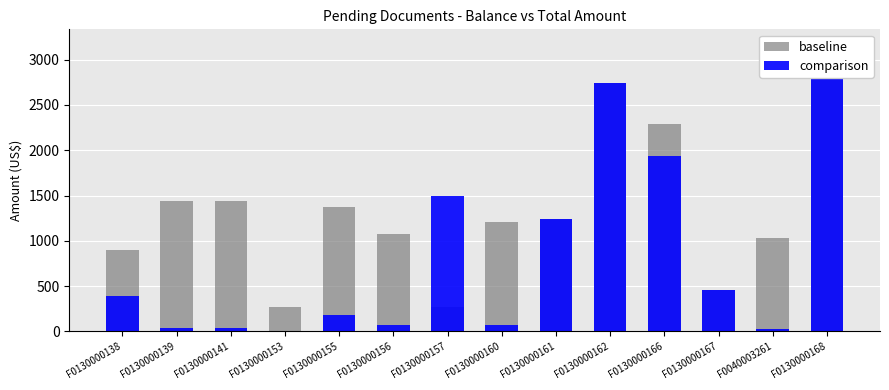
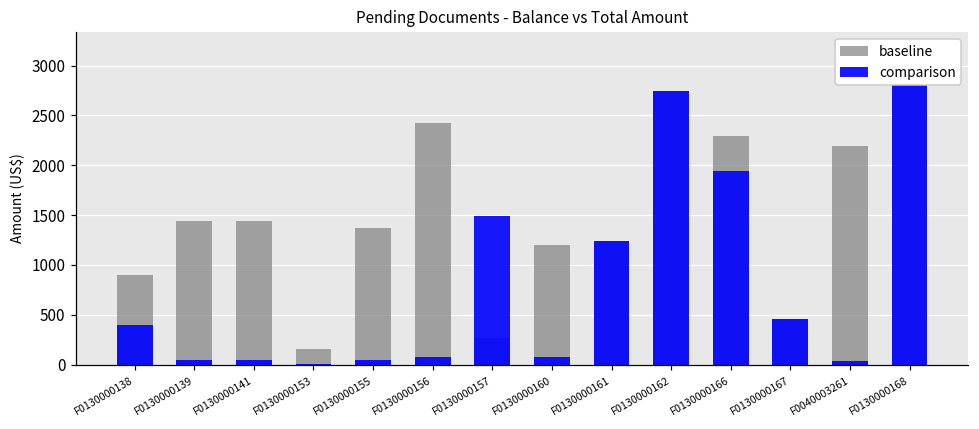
  {
    "baseline": {
      "F0130000138": 900,
      "F0130000139": 1400,
      "F0130000141": 1400,
-     "F0130000153": 300,
+     "F0130000153": 200,
      "F0130000155": 1400,
-     "F0130000156": 1100,
+     "F0130000156": 2400,
      "F0130000160": 1200,
      "F0130000161": 1200,
      "F0130000162": 2700,
      "F0130000166": 2300,
      "F0130000167": 500,
-     "F0040003261": 1000
+     "F0040003261": 2200
    },
    "comparison": {
-     "F0130000155": 200,
+     "F0130000155": 0,
      "F0130000157": 1500,
      "F0130000161": 1200,
      "F0130000162": 2700,
      "F0130000167": 500
    }
  }
